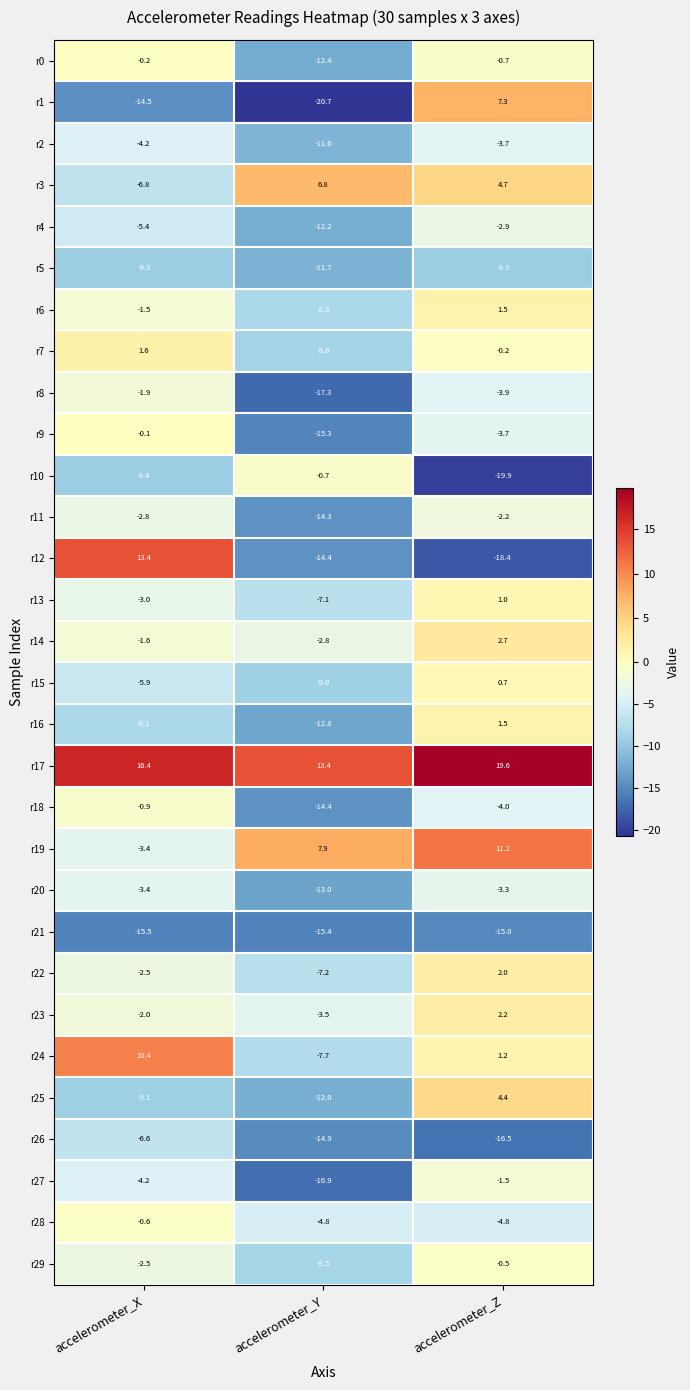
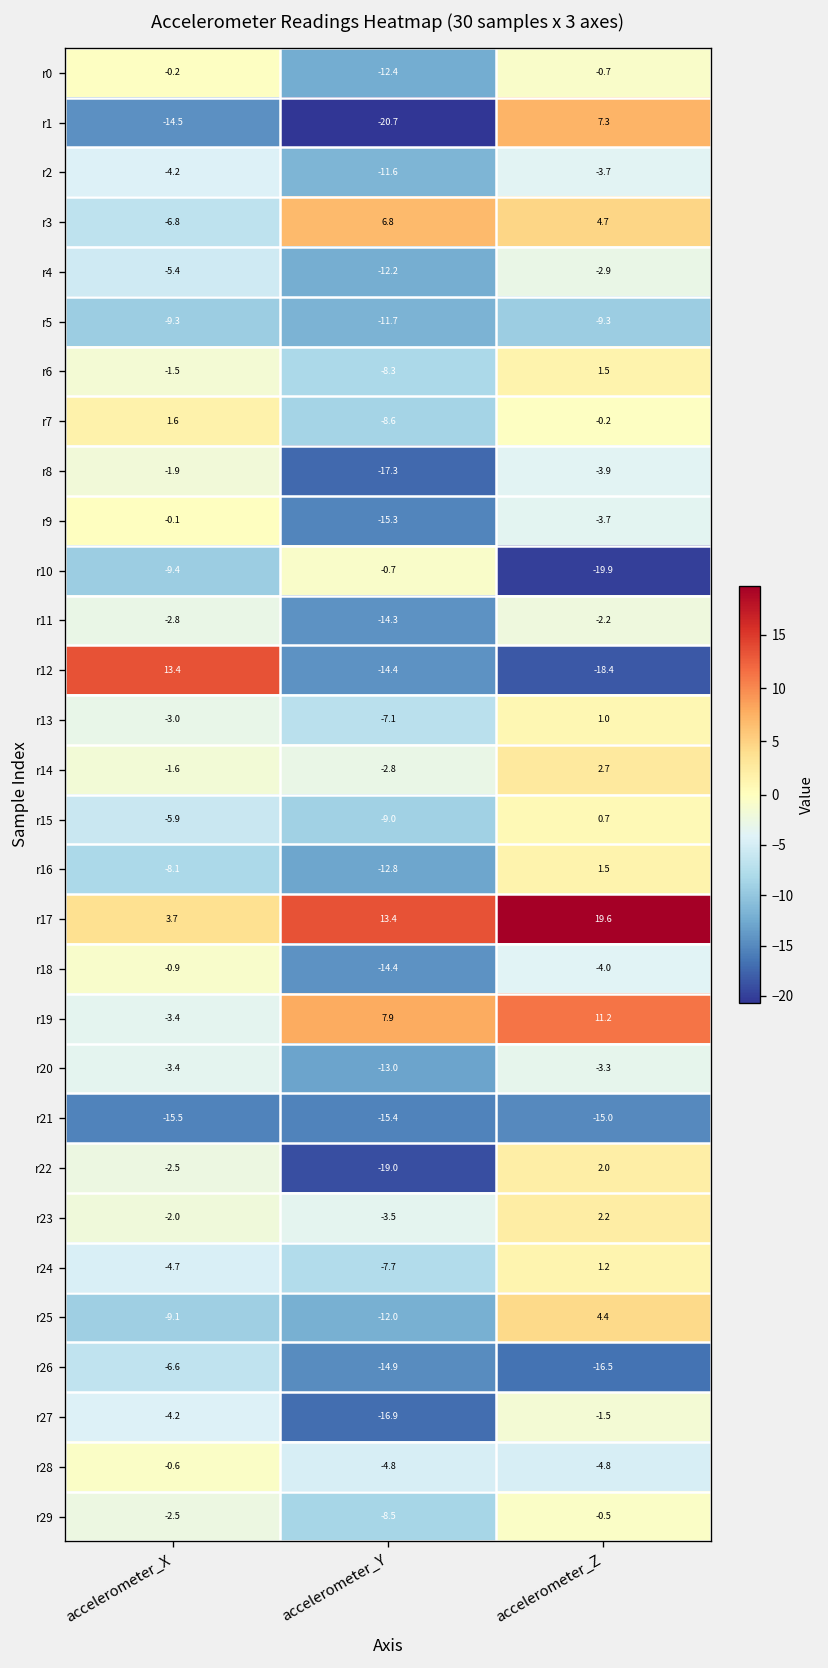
  {
    "r0": {
      "accelerometer_X": -0.2,
      "accelerometer_Y": -12.4,
      "accelerometer_Z": -0.7
    },
    "r1": {
      "accelerometer_X": -14.5,
      "accelerometer_Y": -20.7,
      "accelerometer_Z": 7.3
    },
    "r2": {
      "accelerometer_X": -4.2,
      "accelerometer_Y": -11.6,
      "accelerometer_Z": -3.7
    },
    "r3": {
      "accelerometer_X": -6.8,
      "accelerometer_Y": 6.8,
      "accelerometer_Z": 4.7
    },
    "r4": {
      "accelerometer_X": -5.4,
      "accelerometer_Y": -12.2,
      "accelerometer_Z": -2.9
    },
    "r5": {
      "accelerometer_X": -9.3,
      "accelerometer_Y": -11.7,
      "accelerometer_Z": -9.3
    },
    "r6": {
      "accelerometer_X": -1.5,
      "accelerometer_Y": -8.3,
      "accelerometer_Z": 1.5
    },
    "r7": {
      "accelerometer_X": 1.6,
      "accelerometer_Y": -8.6,
      "accelerometer_Z": -0.2
    },
    "r8": {
      "accelerometer_X": -1.9,
      "accelerometer_Y": -17.3,
      "accelerometer_Z": -3.9
    },
    "r9": {
      "accelerometer_X": -0.1,
      "accelerometer_Y": -15.3,
      "accelerometer_Z": -3.7
    },
    "r10": {
      "accelerometer_X": -9.4,
      "accelerometer_Y": -0.7,
      "accelerometer_Z": -19.9
    },
    "r11": {
      "accelerometer_X": -2.8,
      "accelerometer_Y": -14.3,
      "accelerometer_Z": -2.2
    },
    "r12": {
      "accelerometer_X": 13.4,
      "accelerometer_Y": -14.4,
      "accelerometer_Z": -18.4
    },
    "r13": {
      "accelerometer_X": -3.0,
      "accelerometer_Y": -7.1,
      "accelerometer_Z": 1.0
    },
    "r14": {
      "accelerometer_X": -1.6,
      "accelerometer_Y": -2.8,
      "accelerometer_Z": 2.7
    },
    "r15": {
      "accelerometer_X": -5.9,
      "accelerometer_Y": -9.0,
      "accelerometer_Z": 0.7
    },
    "r16": {
      "accelerometer_X": -8.1,
      "accelerometer_Y": -12.8,
      "accelerometer_Z": 1.5
    },
    "r17": {
-     "accelerometer_X": 16.4,
+     "accelerometer_X": 3.7,
      "accelerometer_Y": 13.4,
      "accelerometer_Z": 19.6
    },
    "r18": {
      "accelerometer_X": -0.9,
      "accelerometer_Y": -14.4,
      "accelerometer_Z": -4.0
    },
    "r19": {
      "accelerometer_X": -3.4,
      "accelerometer_Y": 7.9,
      "accelerometer_Z": 11.2
    },
    "r20": {
      "accelerometer_X": -3.4,
      "accelerometer_Y": -13.0,
      "accelerometer_Z": -3.3
    },
    "r21": {
      "accelerometer_X": -15.5,
      "accelerometer_Y": -15.4,
      "accelerometer_Z": -15.0
    },
    "r22": {
      "accelerometer_X": -2.5,
-     "accelerometer_Y": -7.2,
+     "accelerometer_Y": -19.0,
      "accelerometer_Z": 2.0
    },
    "r23": {
      "accelerometer_X": -2.0,
      "accelerometer_Y": -3.5,
      "accelerometer_Z": 2.2
    },
    "r24": {
-     "accelerometer_X": 10.4,
+     "accelerometer_X": -4.7,
      "accelerometer_Y": -7.7,
      "accelerometer_Z": 1.2
    },
    "r25": {
      "accelerometer_X": -9.1,
      "accelerometer_Y": -12.0,
      "accelerometer_Z": 4.4
    },
    "r26": {
      "accelerometer_X": -6.6,
      "accelerometer_Y": -14.9,
      "accelerometer_Z": -16.5
    },
    "r27": {
      "accelerometer_X": -4.2,
      "accelerometer_Y": -16.9,
      "accelerometer_Z": -1.5
    },
    "r28": {
      "accelerometer_X": -0.6,
      "accelerometer_Y": -4.8,
      "accelerometer_Z": -4.8
    },
    "r29": {
      "accelerometer_X": -2.5,
      "accelerometer_Y": -8.5,
      "accelerometer_Z": -0.5
    }
  }
